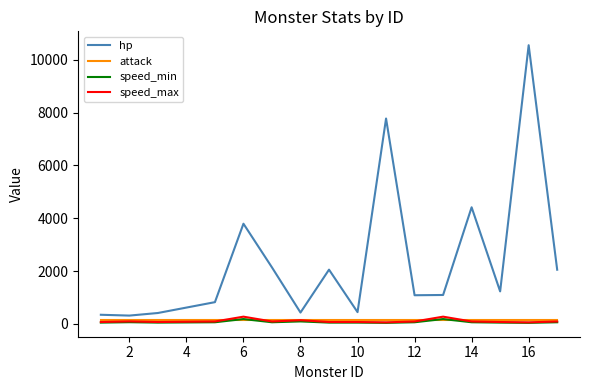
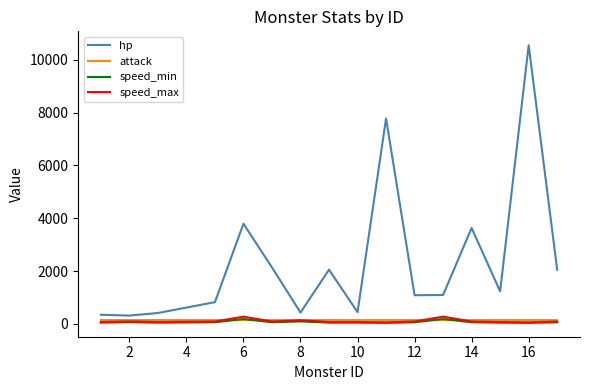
  {
    "hp": {
      "2": 300,
      "6": 3800,
      "8": 400,
      "10": 400,
      "12": 1100,
-     "14": 4400,
+     "14": 3600,
      "16": 10600
    }
  }
